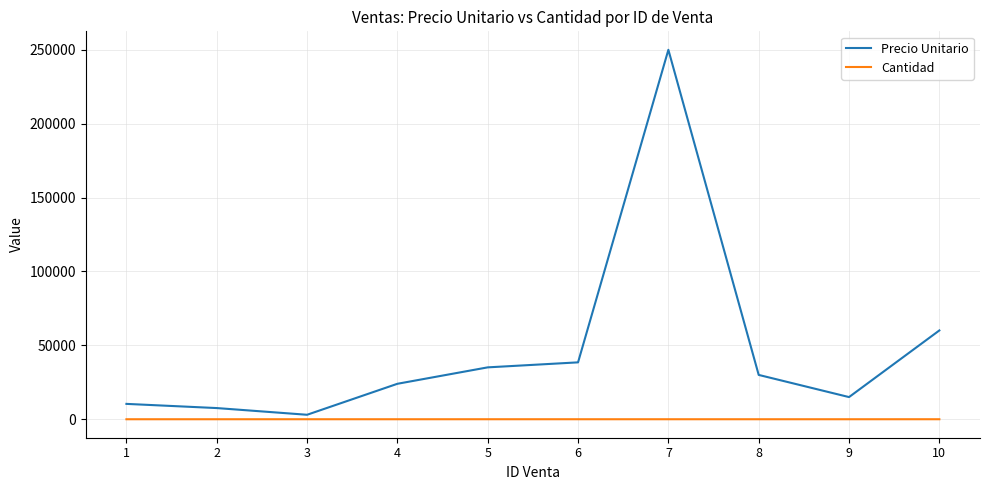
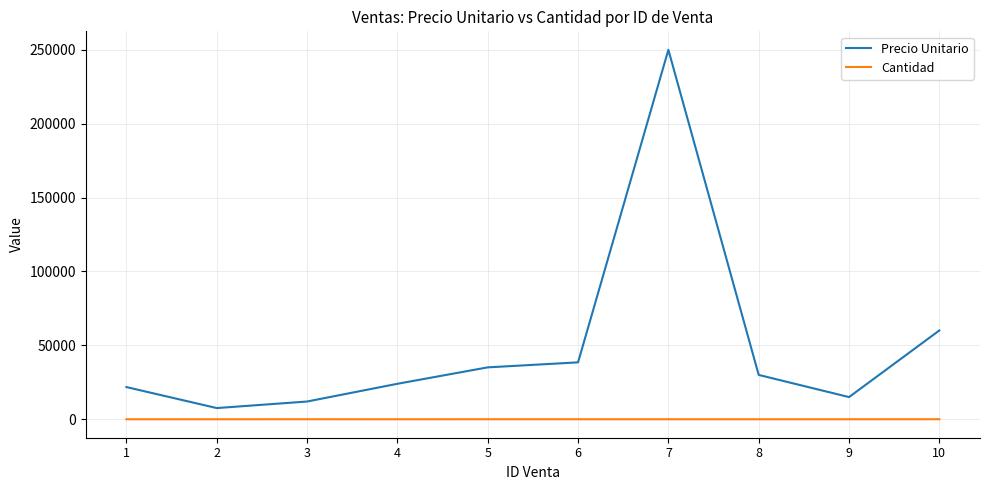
  {
    "Precio Unitario": {
-     "1": 10000,
+     "1": 22000,
      "2": 8000,
-     "3": 3000,
+     "3": 12000,
      "4": 24000,
      "5": 35000,
      "6": 39000,
      "7": 250000,
      "8": 30000,
      "9": 15000,
      "10": 60000
    },
    "Cantidad": {
      "1": 0,
      "2": 0,
      "3": 0,
      "4": 0,
      "5": 0,
      "6": 0,
      "7": 0,
      "8": 0,
      "9": 0,
      "10": 0
    }
  }
